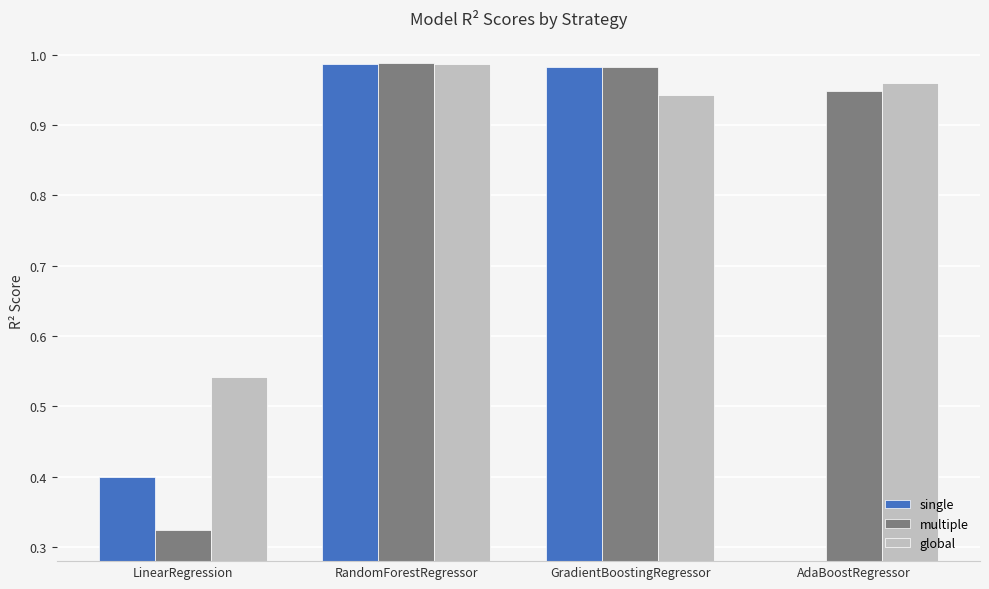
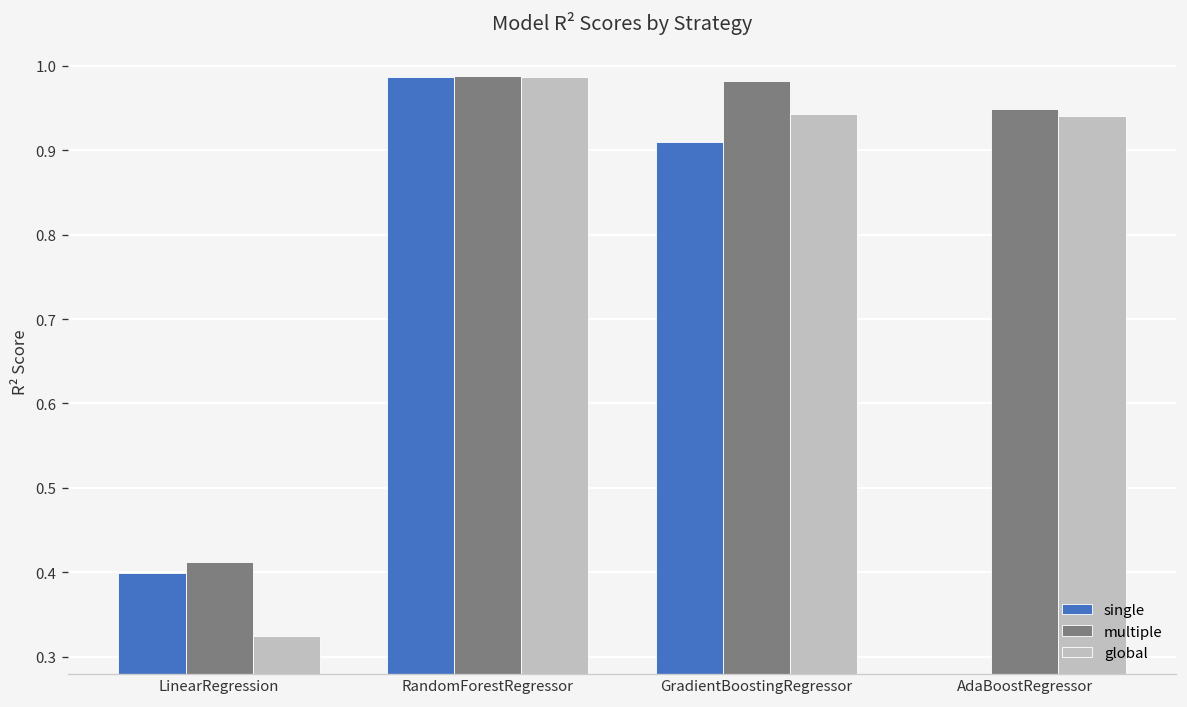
  {
    "single": {
      "LinearRegression": 0.40,
      "RandomForestRegressor": 0.99,
-     "GradientBoostingRegressor": 0.98
+     "GradientBoostingRegressor": 0.91
    },
    "multiple": {
-     "LinearRegression": 0.32,
+     "LinearRegression": 0.41,
      "RandomForestRegressor": 0.99,
      "GradientBoostingRegressor": 0.98,
      "AdaBoostRegressor": 0.95
    },
    "global": {
-     "LinearRegression": 0.54,
+     "LinearRegression": 0.32,
      "RandomForestRegressor": 0.99,
      "GradientBoostingRegressor": 0.94,
-     "AdaBoostRegressor": 0.96
+     "AdaBoostRegressor": 0.94
    }
  }
